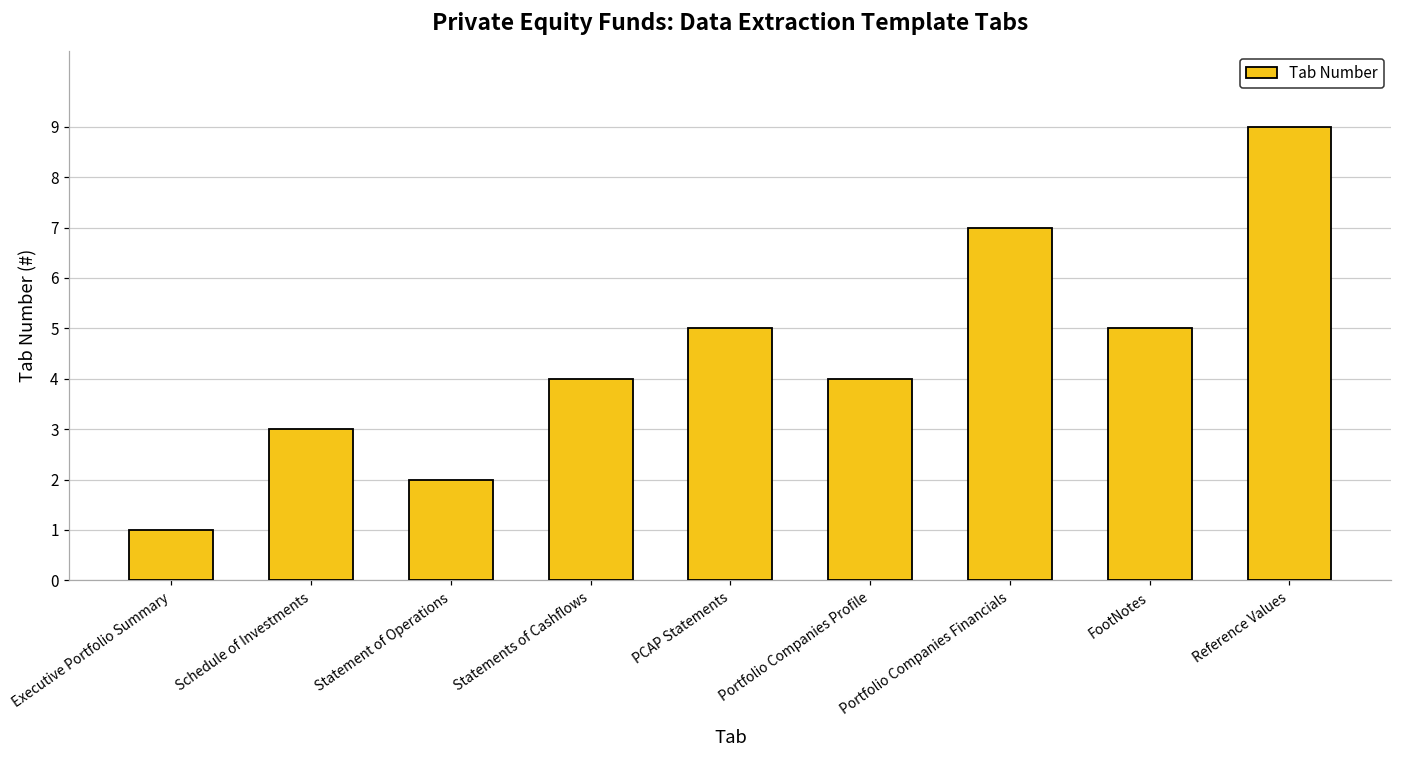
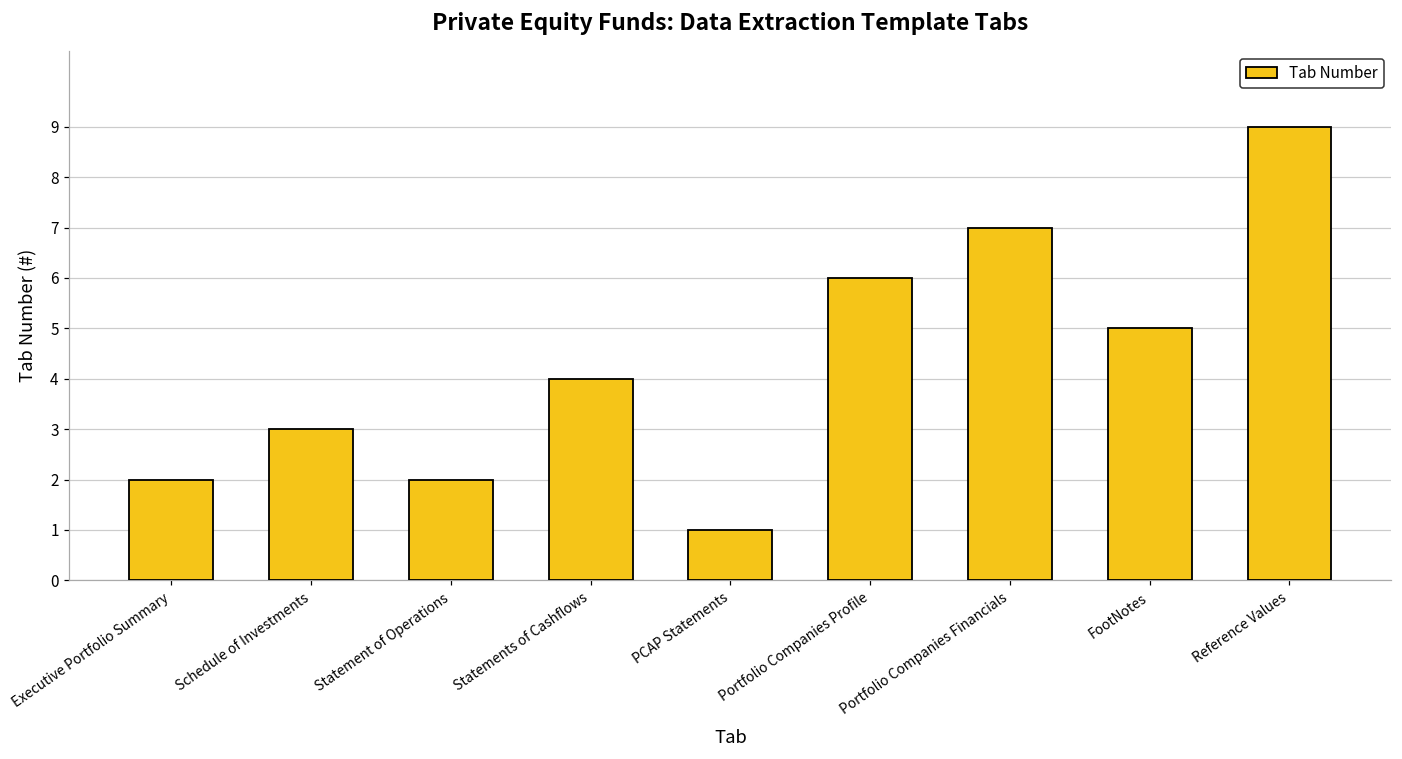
  {
-   "Executive Portfolio Summary": 1,
+   "Executive Portfolio Summary": 2,
    "Schedule of Investments": 3,
    "Statement of Operations": 2,
    "Statements of Cashflows": 4,
-   "PCAP Statements": 5,
-   "Portfolio Companies Profile": 4,
+   "PCAP Statements": 1,
+   "Portfolio Companies Profile": 6,
    "Portfolio Companies Financials": 7,
    "FootNotes": 5,
    "Reference Values": 9
  }
